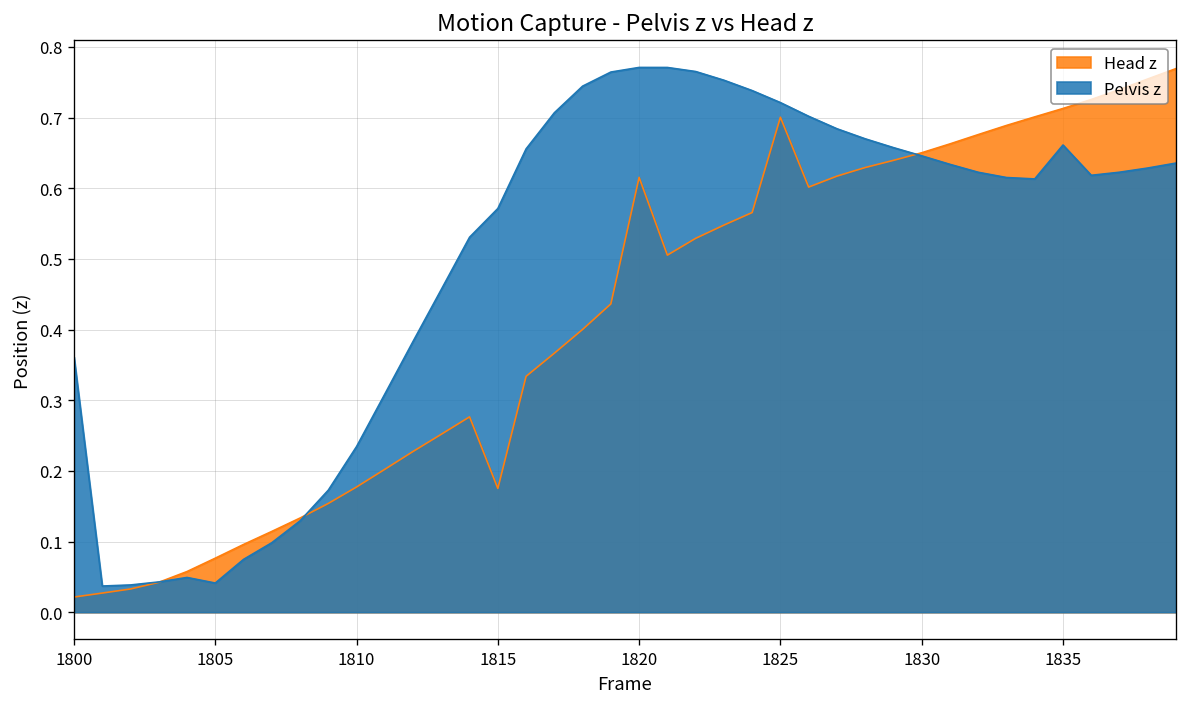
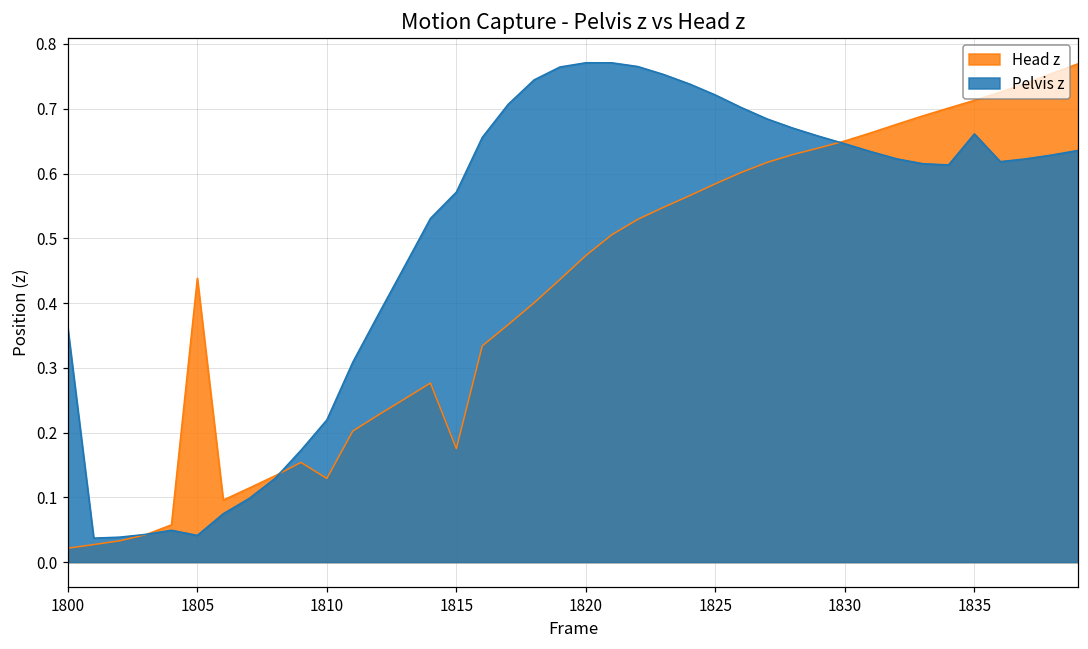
  {
    "Head z": {
      "1800": 0.02,
-     "1805": 0.08,
-     "1810": 0.18,
+     "1805": 0.44,
+     "1810": 0.13,
      "1815": 0.18,
-     "1820": 0.62,
-     "1825": 0.70,
+     "1820": 0.47,
+     "1825": 0.58,
      "1830": 0.65,
      "1835": 0.71
    },
    "Pelvis z": {
      "1800": 0.36,
      "1805": 0.04,
-     "1810": 0.23,
+     "1810": 0.22,
      "1815": 0.57,
      "1820": 0.77,
      "1825": 0.72,
      "1830": 0.65,
      "1835": 0.66
    }
  }
